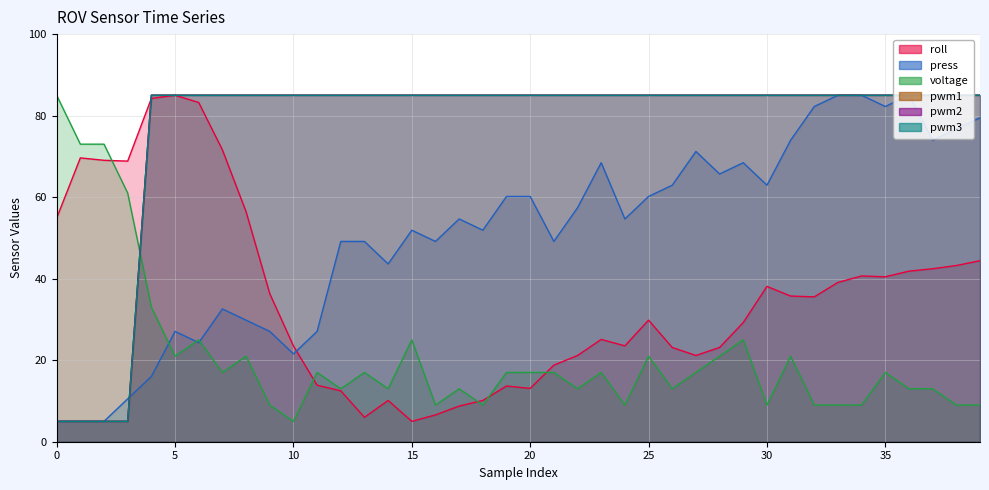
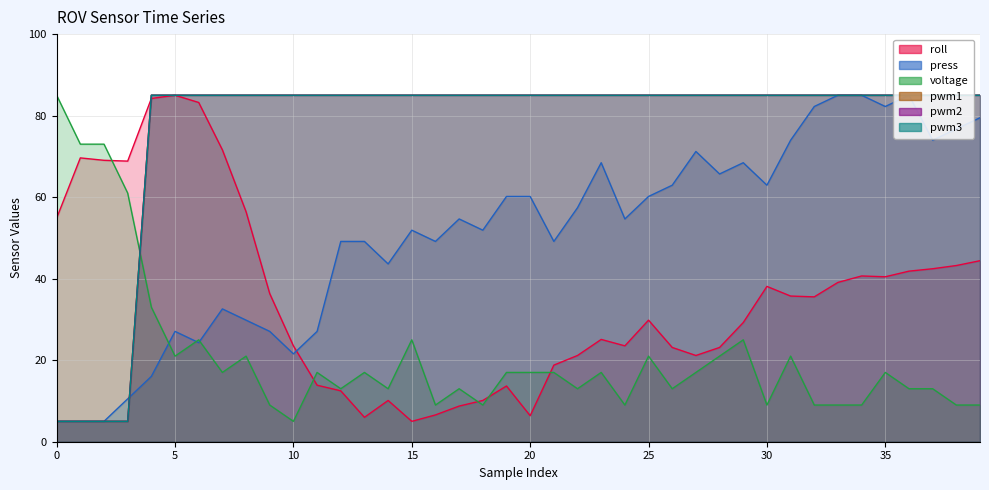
  {
    "roll": {
      "0": 55,
      "10": 24,
      "15": 5,
-     "20": 13,
+     "20": 6,
      "25": 30,
      "30": 38,
      "35": 40
    }
  }
